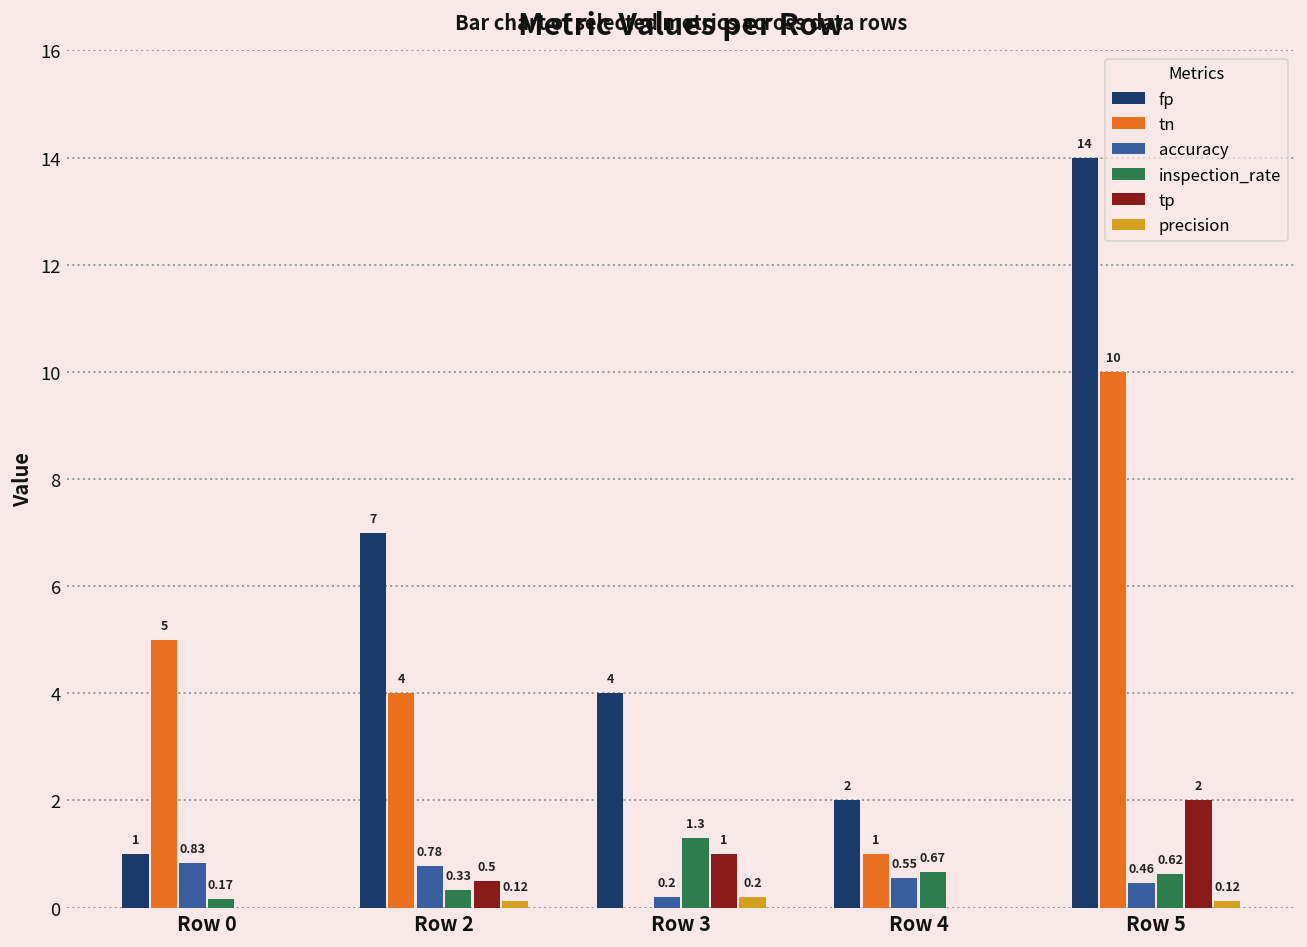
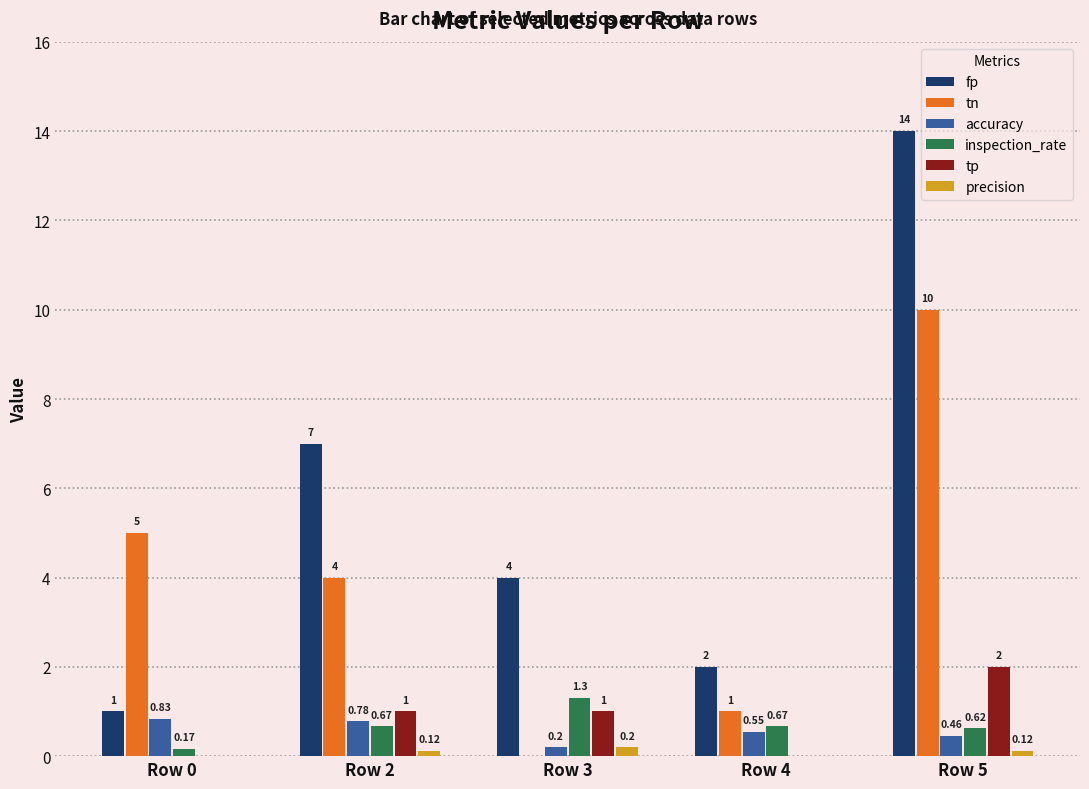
  {
    "fp": {
      "Row 0": 1,
      "Row 2": 7,
      "Row 3": 4,
      "Row 4": 2,
      "Row 5": 14
    },
    "accuracy": {
      "Row 0": 0.83,
      "Row 2": 0.78,
      "Row 3": 0.2,
      "Row 4": 0.55,
      "Row 5": 0.46
    },
    "inspection_rate": {
      "Row 0": 0.17,
-     "Row 2": 0.33,
+     "Row 2": 0.67,
      "Row 3": 1.3,
      "Row 4": 0.67,
      "Row 5": 0.62
    },
    "tp": {
-     "Row 2": 0.5,
+     "Row 2": 1,
      "Row 3": 1,
      "Row 5": 2
    }
  }
